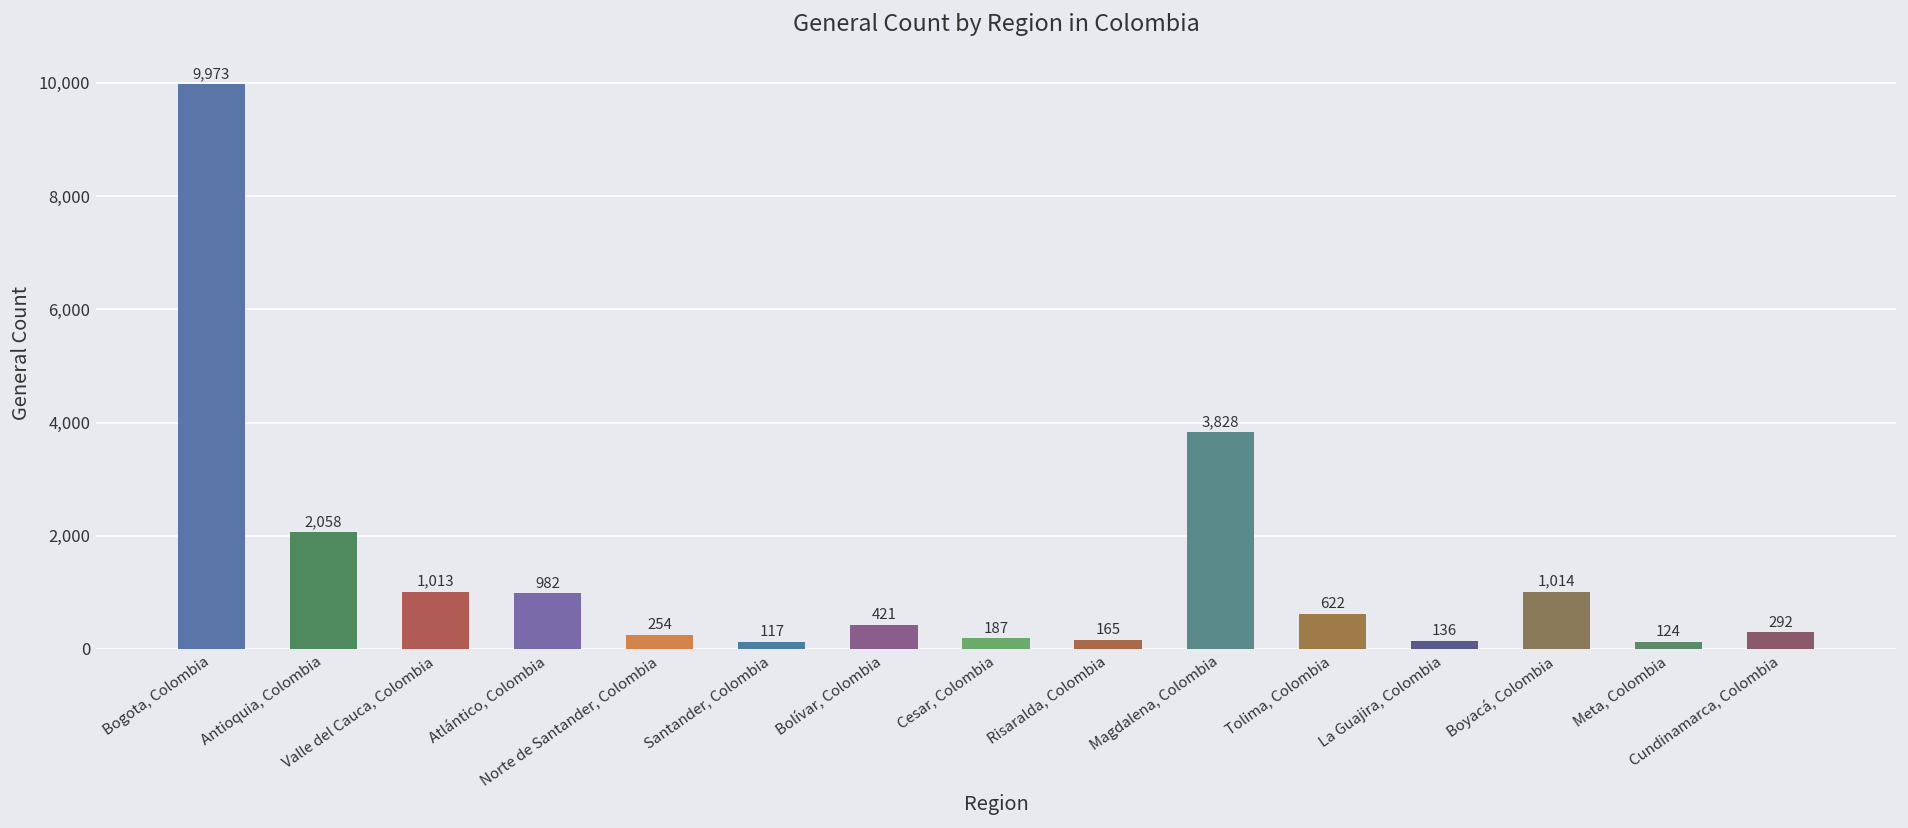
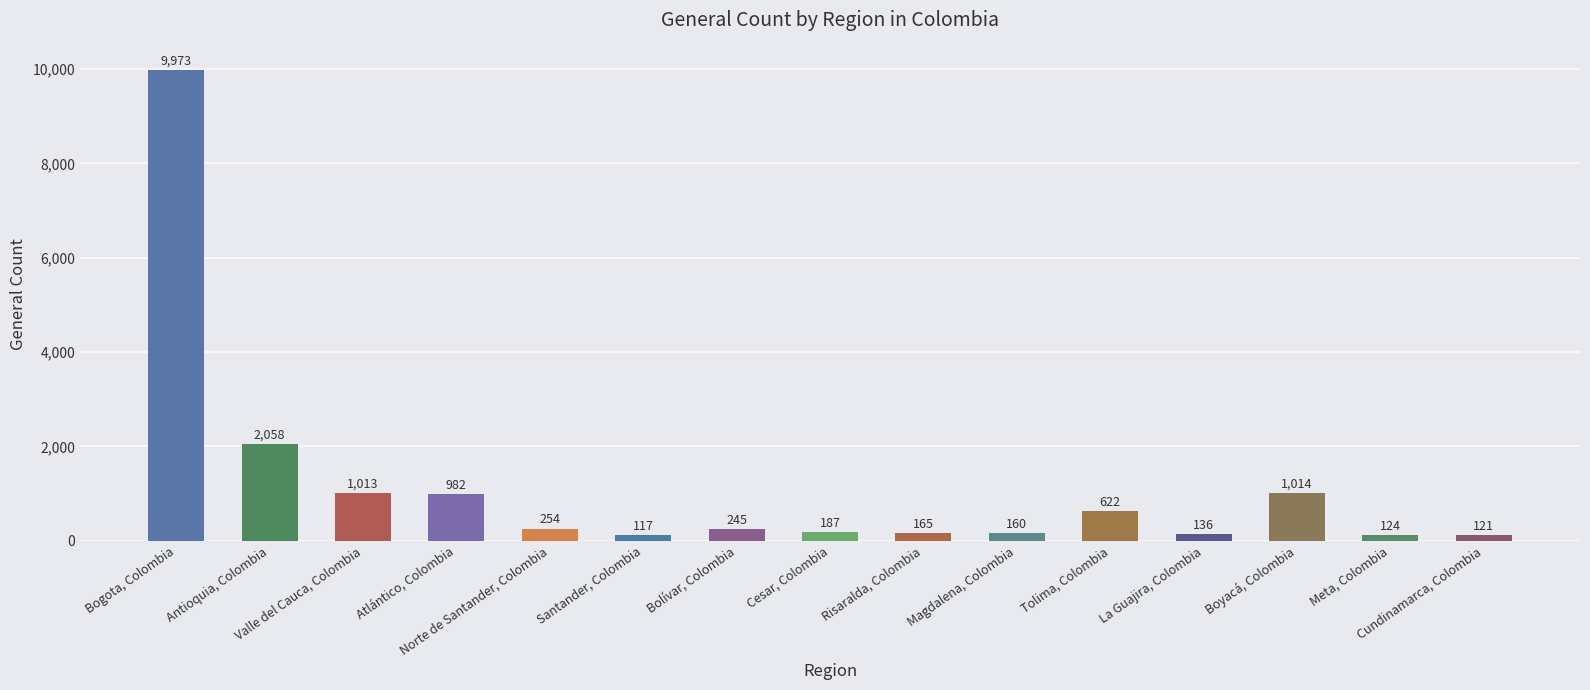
  {
    "Bogota, Colombia": "9,973",
    "Antioquia, Colombia": "2,058",
    "Valle del Cauca, Colombia": "1,013",
    "Atlántico, Colombia": "982",
    "Norte de Santander, Colombia": "254",
    "Santander, Colombia": "117",
-   "Bolívar, Colombia": "421",
+   "Bolívar, Colombia": "245",
    "Cesar, Colombia": "187",
    "Risaralda, Colombia": "165",
-   "Magdalena, Colombia": "3,828",
+   "Magdalena, Colombia": "160",
    "Tolima, Colombia": "622",
    "La Guajira, Colombia": "136",
    "Boyacá, Colombia": "1,014",
    "Meta, Colombia": "124",
-   "Cundinamarca, Colombia": "292"
+   "Cundinamarca, Colombia": "121"
  }
